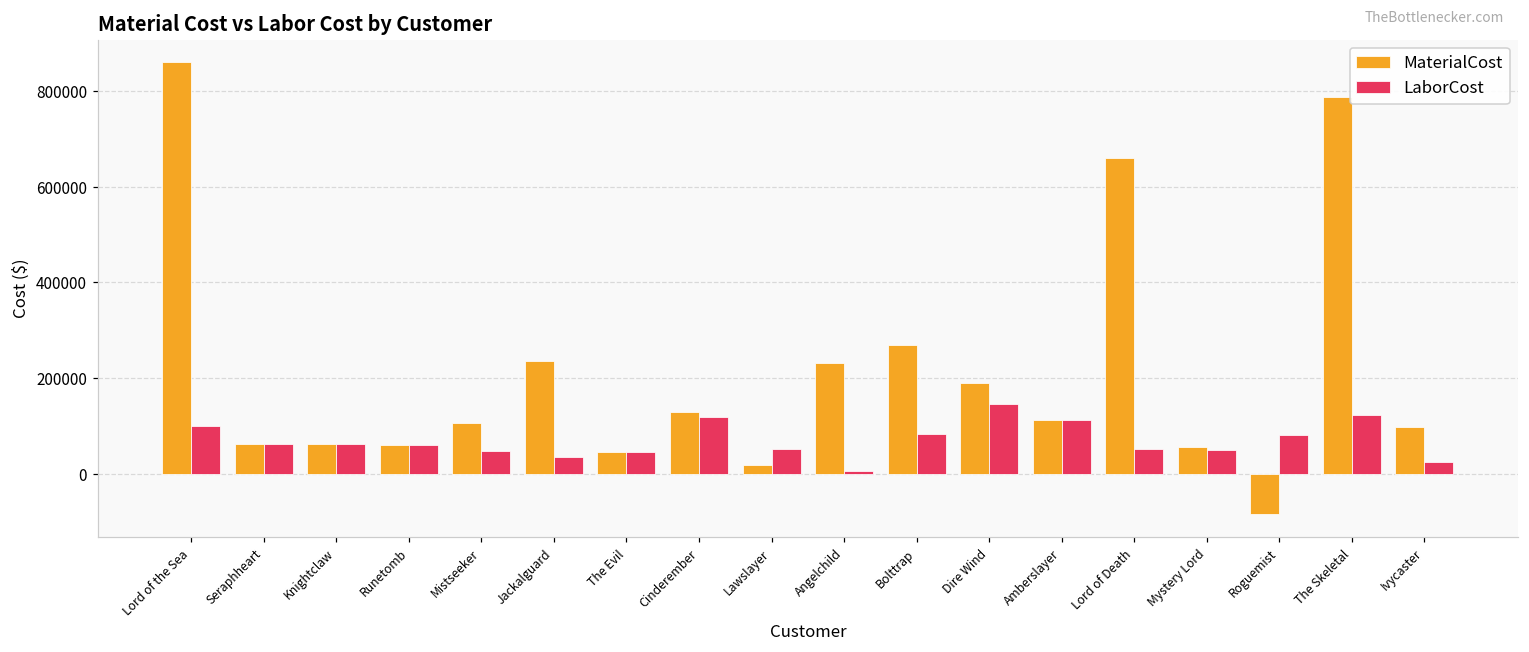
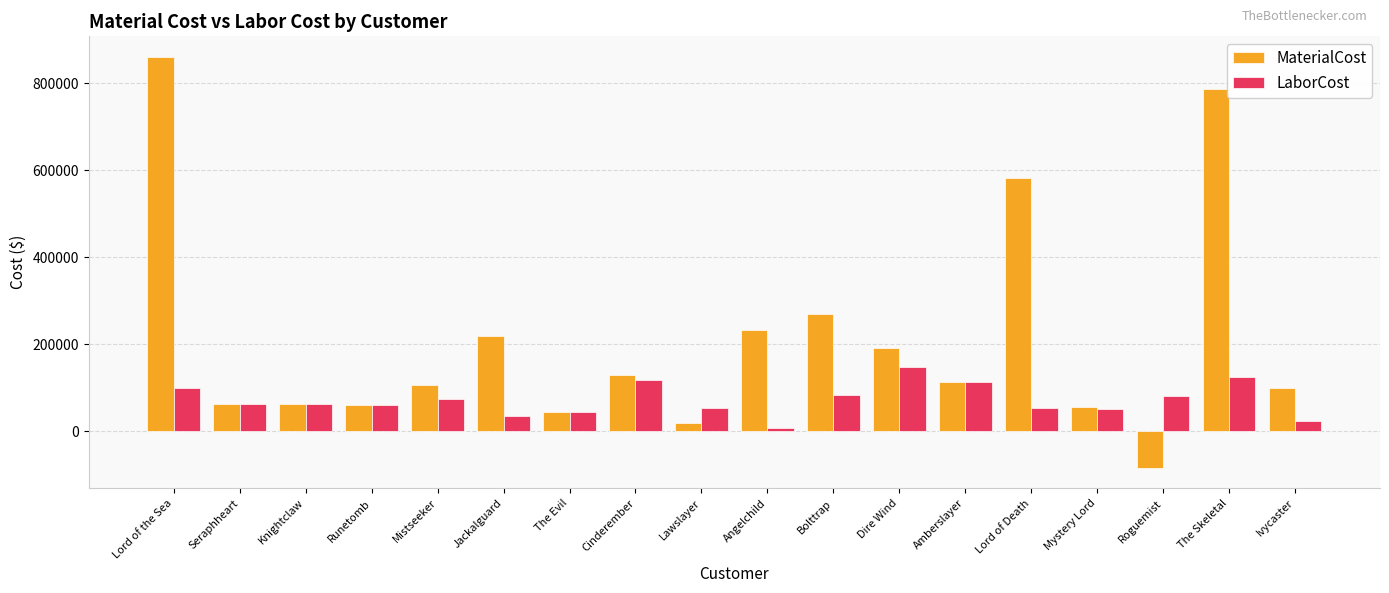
  {
    "MaterialCost": {
      "Lord of the Sea": 860000,
      "Seraphheart": 60000,
      "Knightclaw": 60000,
      "Runetomb": 60000,
      "Mistseeker": 110000,
-     "Jackalguard": 240000,
+     "Jackalguard": 220000,
      "The Evil": 40000,
      "Cinderember": 130000,
      "Lawslayer": 20000,
      "Angelchild": 230000,
      "Bolttrap": 270000,
      "Dire Wind": 190000,
      "Amberslayer": 110000,
-     "Lord of Death": 660000,
+     "Lord of Death": 580000,
      "Mystery Lord": 60000,
      "Roguemist": -80000,
      "The Skeletal": 790000,
      "Ivycaster": 100000
    },
    "LaborCost": {
      "Lord of the Sea": 100000,
      "Seraphheart": 60000,
      "Knightclaw": 60000,
      "Runetomb": 60000,
-     "Mistseeker": 50000,
+     "Mistseeker": 70000,
      "Jackalguard": 30000,
      "The Evil": 40000,
      "Cinderember": 120000,
      "Lawslayer": 50000,
      "Angelchild": 10000,
      "Bolttrap": 80000,
      "Dire Wind": 150000,
      "Amberslayer": 110000,
      "Lord of Death": 50000,
      "Mystery Lord": 50000,
      "Roguemist": 80000,
      "The Skeletal": 120000,
      "Ivycaster": 20000
    }
  }
